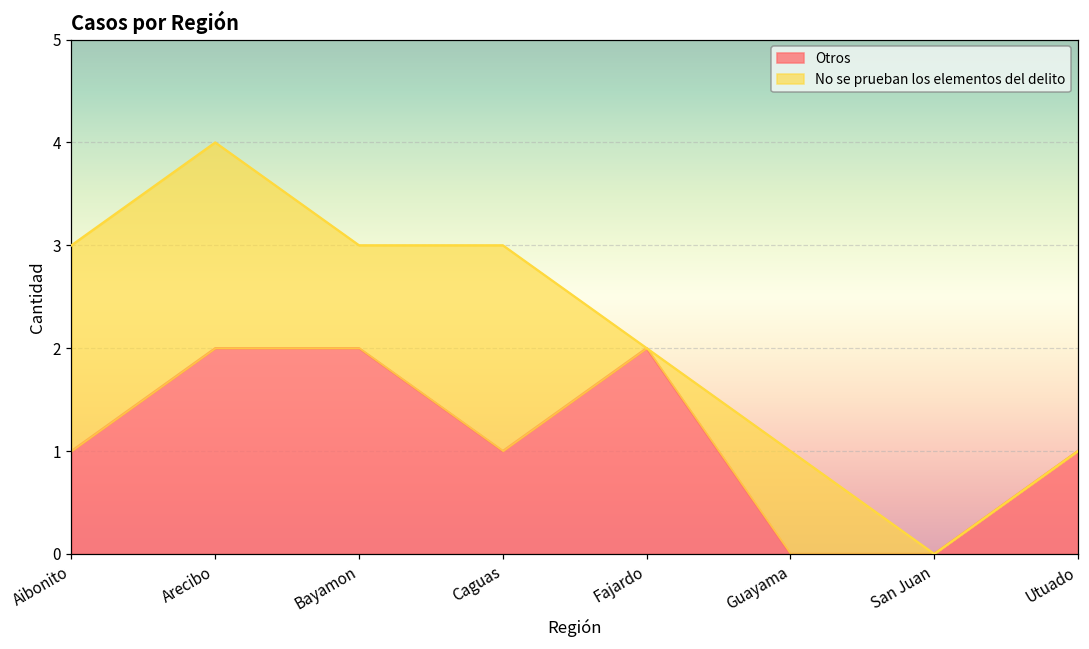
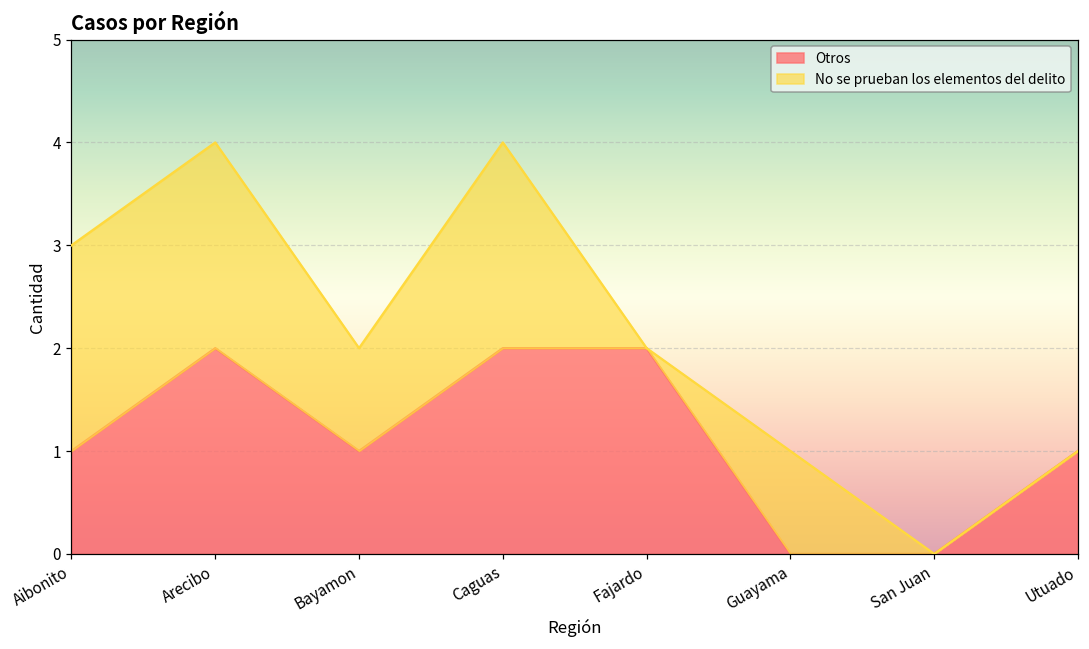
  {
    "Otros": {
      "Aibonito": 1,
      "Arecibo": 2,
-     "Bayamon": 2,
-     "Caguas": 1,
+     "Bayamon": 1,
+     "Caguas": 2,
      "Guayama": 0
    },
    "No se prueban los elementos del delito": {
      "Aibonito": 2,
      "Arecibo": 2,
      "Bayamon": 1,
      "Caguas": 2,
      "Guayama": 1
    }
  }
